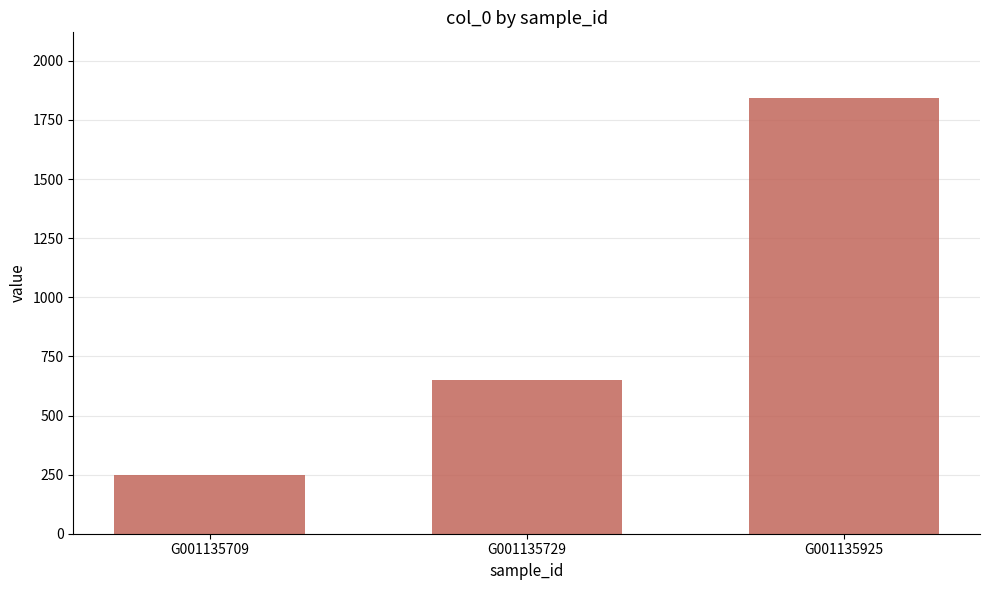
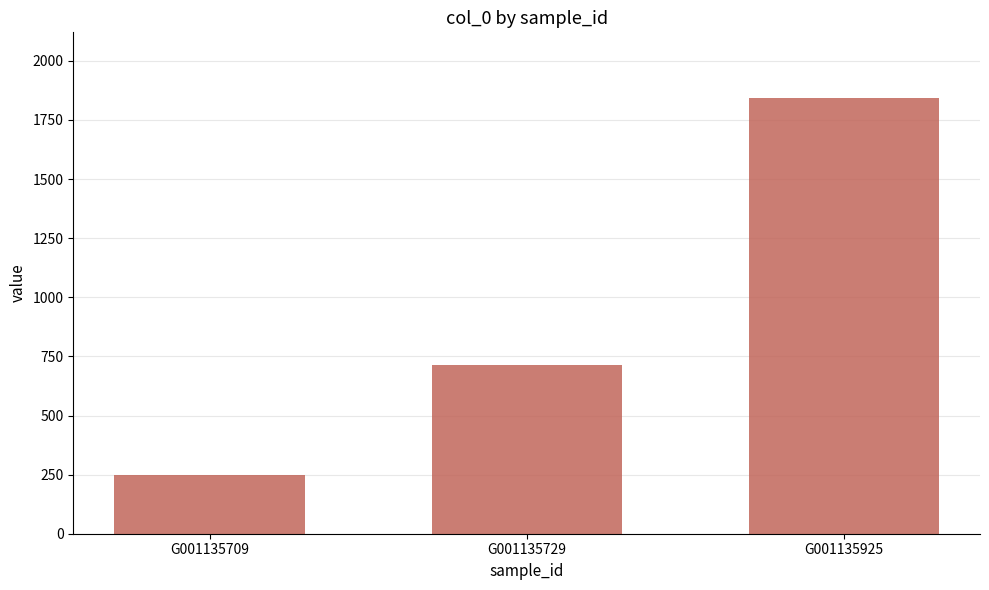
  {
    "G001135709": 250,
-   "G001135729": 650,
+   "G001135729": 720,
    "G001135925": 1840
  }
